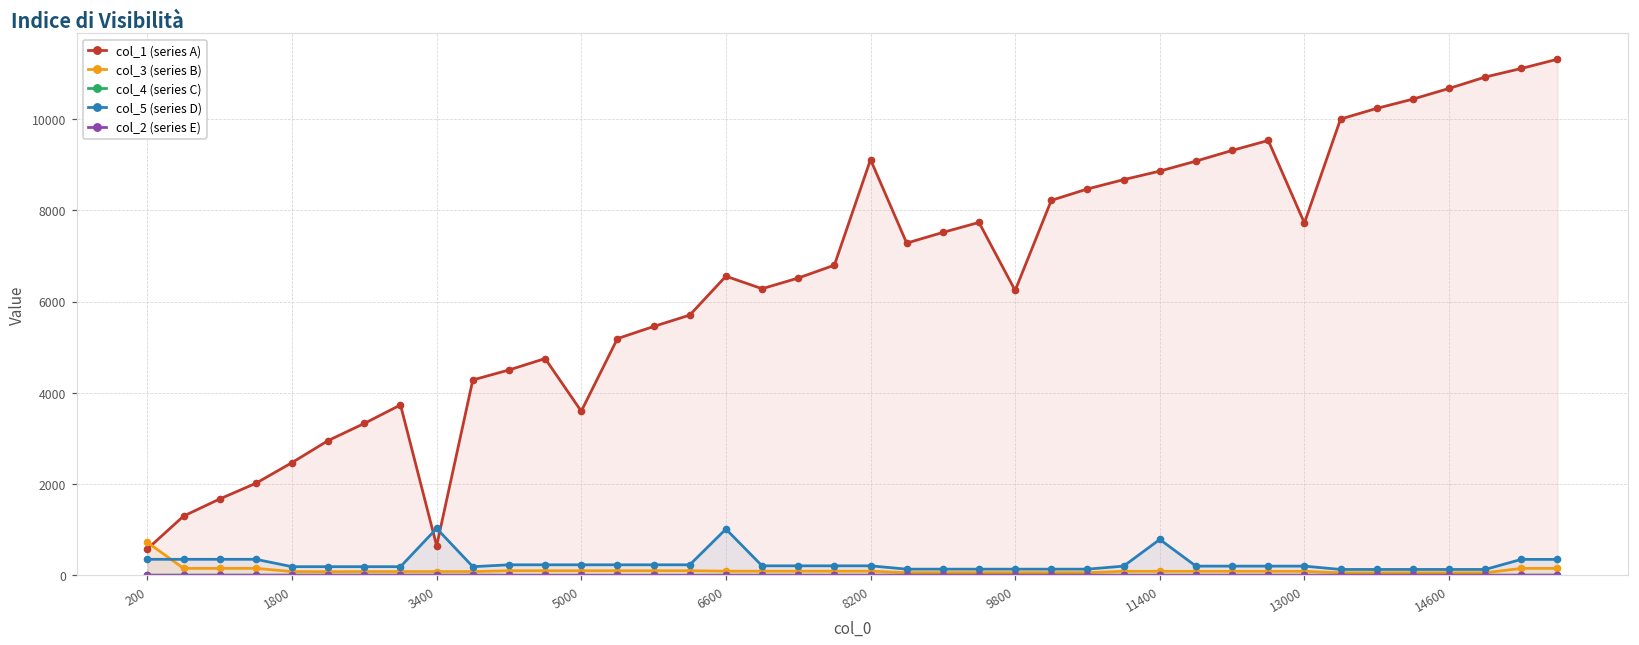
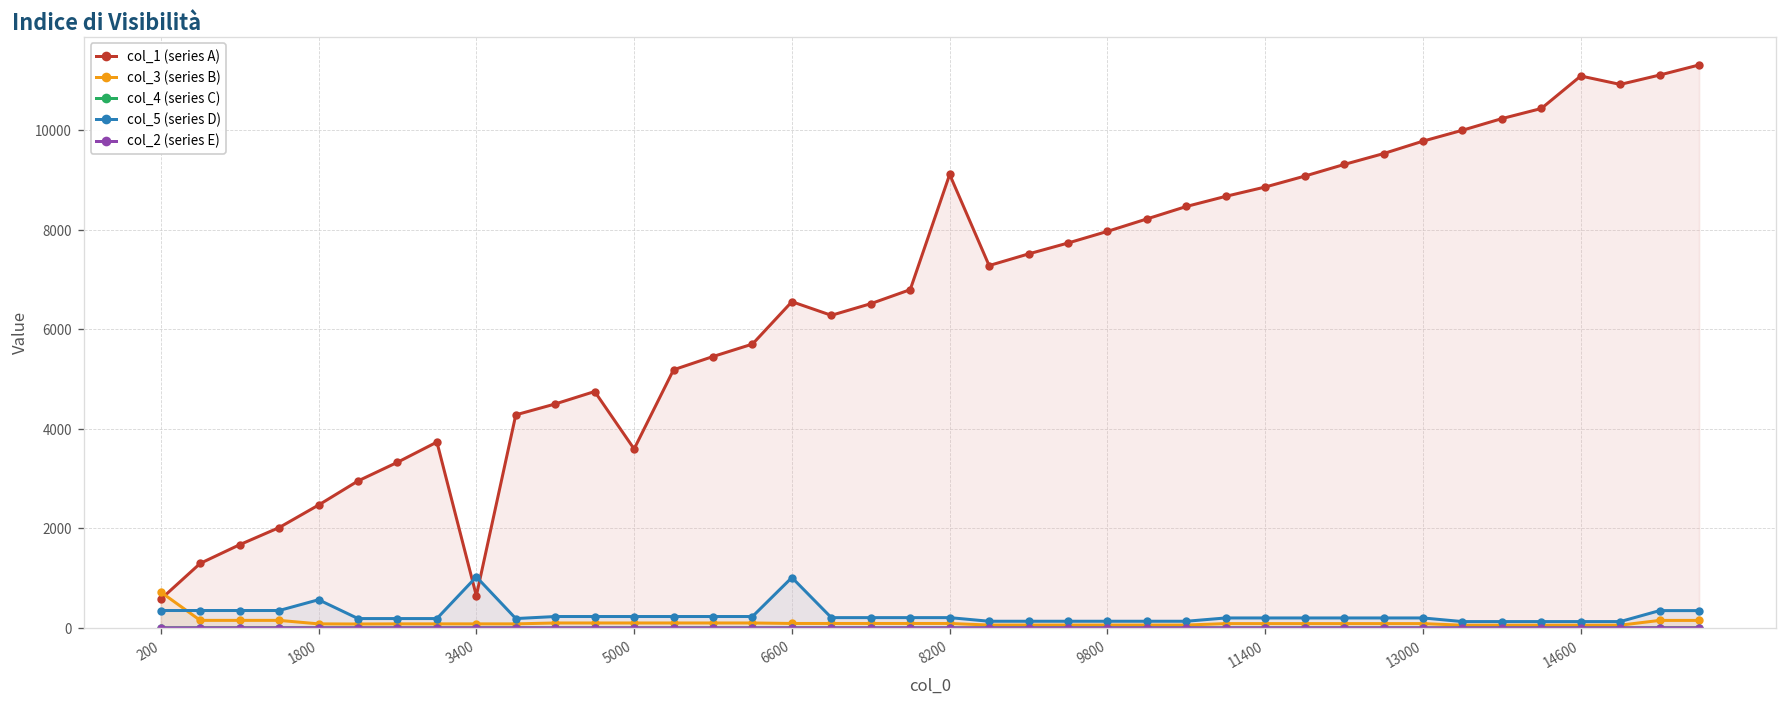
  {
    "col_1 (series A)": {
      "200": 600,
      "1800": 2500,
      "3400": 600,
      "5000": 3600,
      "6600": 6600,
      "8200": 9100,
-     "9800": 6200,
+     "9800": 8000,
      "11400": 8900,
-     "13000": 7700,
-     "14600": 10700
+     "13000": 9800,
+     "14600": 11100
    },
    "col_3 (series B)": {
      "200": 700,
      "1800": 100,
      "3400": 100,
      "5000": 100,
      "6600": 100,
      "8200": 100,
      "11400": 100,
      "13000": 100
    },
    "col_2 (series E)": {
      "200": 0,
      "1800": 0,
      "3400": 0,
      "5000": 0,
      "6600": 0,
      "8200": 0,
      "11400": 0,
      "13000": 0
    },
    "col_5 (series D)": {
      "200": 400,
-     "1800": 200,
+     "1800": 600,
      "3400": 1000,
      "5000": 200,
      "6600": 1000,
      "8200": 200,
      "9800": 100,
-     "11400": 800,
+     "11400": 200,
      "13000": 200,
      "14600": 100
    }
  }
